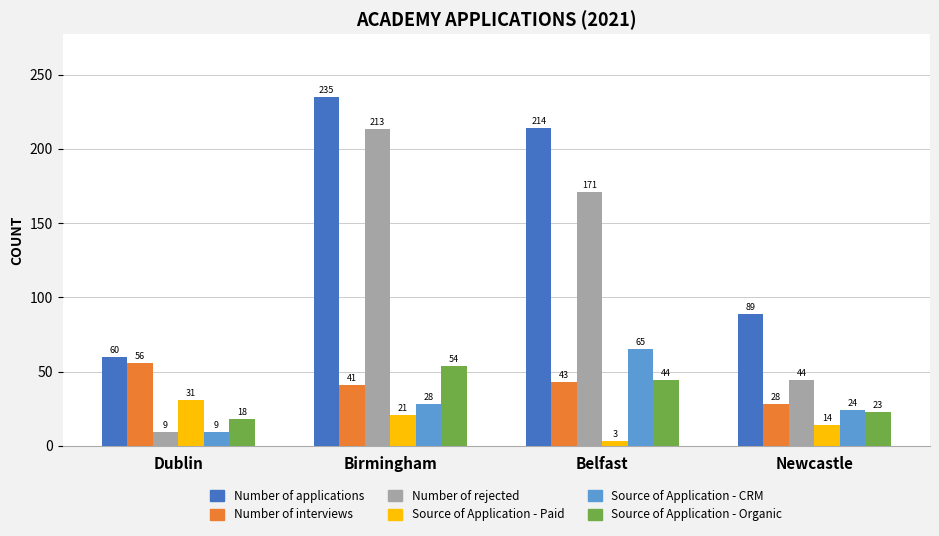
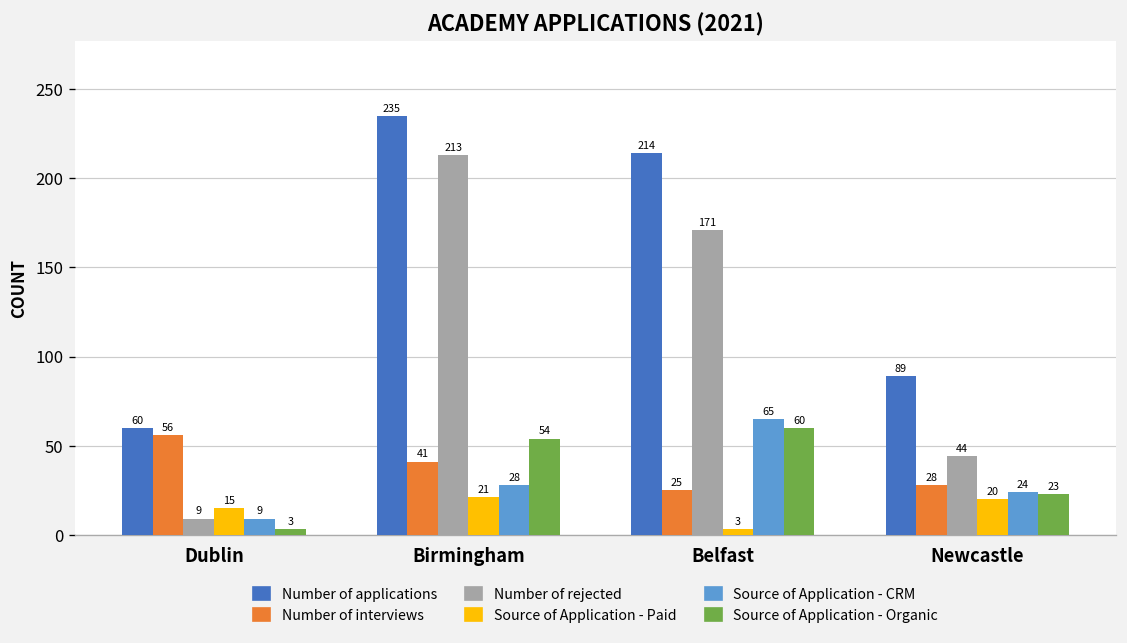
  {
    "Number of interviews": {
      "Dublin": 56,
      "Birmingham": 41,
-     "Belfast": 43,
+     "Belfast": 25,
      "Newcastle": 28
    },
    "Number of rejected": {
      "Dublin": 9,
      "Birmingham": 213,
      "Belfast": 171,
      "Newcastle": 44
    },
    "Source of Application - Paid": {
-     "Dublin": 31,
+     "Dublin": 15,
      "Birmingham": 21,
      "Belfast": 3,
-     "Newcastle": 14
+     "Newcastle": 20
    },
    "Source of Application - Organic": {
-     "Dublin": 18,
+     "Dublin": 3,
      "Birmingham": 54,
-     "Belfast": 44,
+     "Belfast": 60,
      "Newcastle": 23
    }
  }
